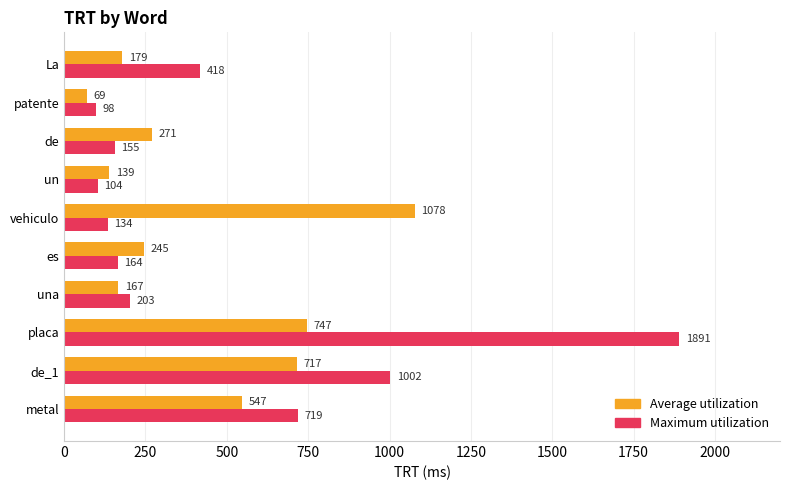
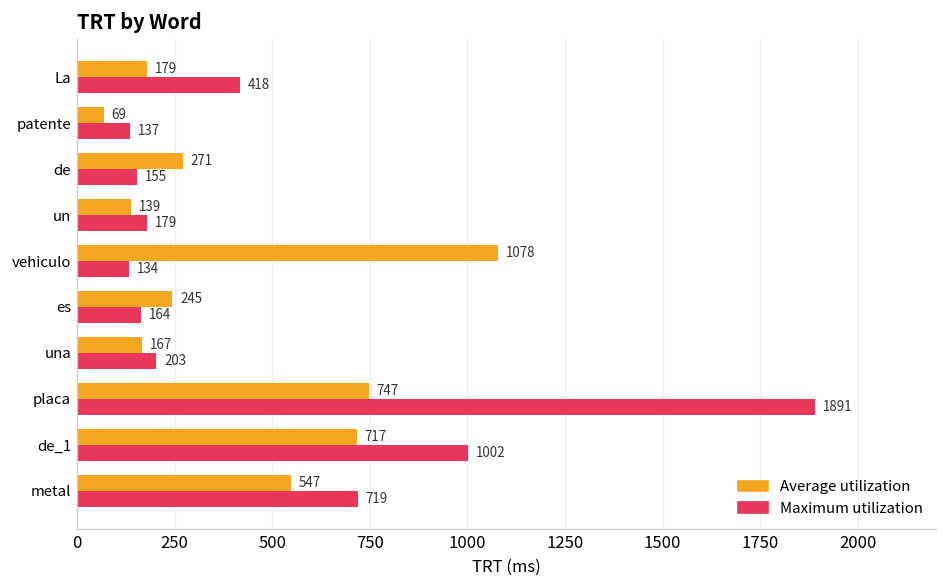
  {
    "Average utilization": {
      "La": 179,
      "patente": 69,
      "de": 271,
      "un": 139,
      "vehiculo": 1078,
      "es": 245,
      "una": 167,
      "placa": 747,
      "de_1": 717,
      "metal": 547
    },
    "Maximum utilization": {
      "La": 418,
-     "patente": 98,
+     "patente": 137,
      "de": 155,
-     "un": 104,
+     "un": 179,
      "vehiculo": 134,
      "es": 164,
      "una": 203,
      "placa": 1891,
      "de_1": 1002,
      "metal": 719
    }
  }
